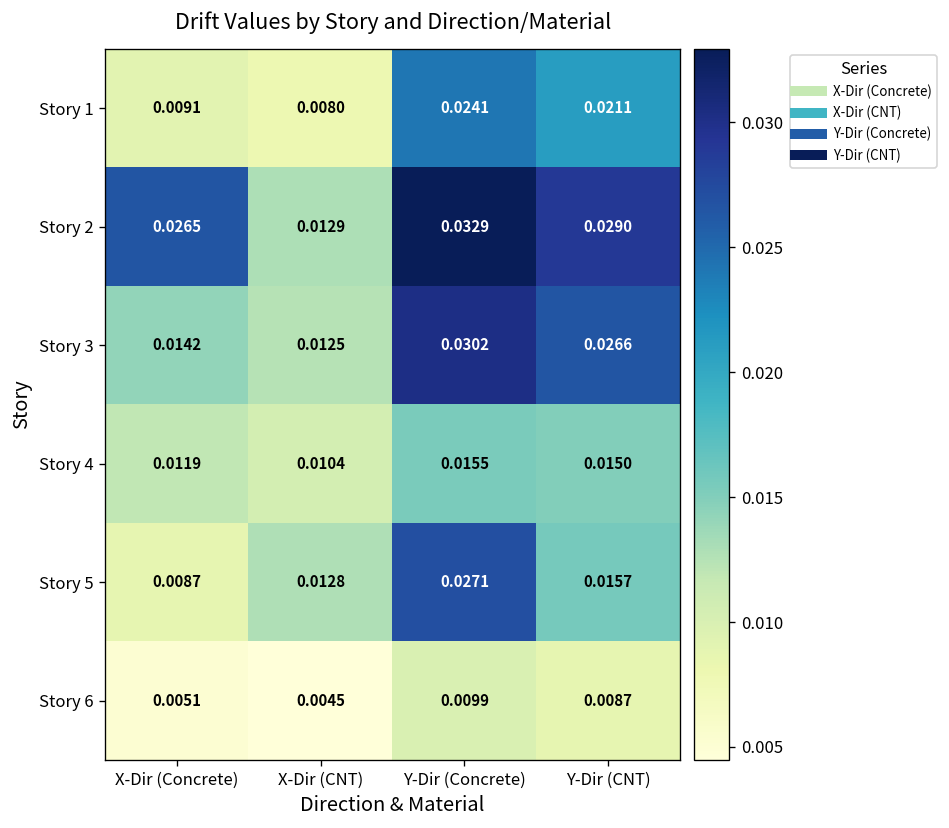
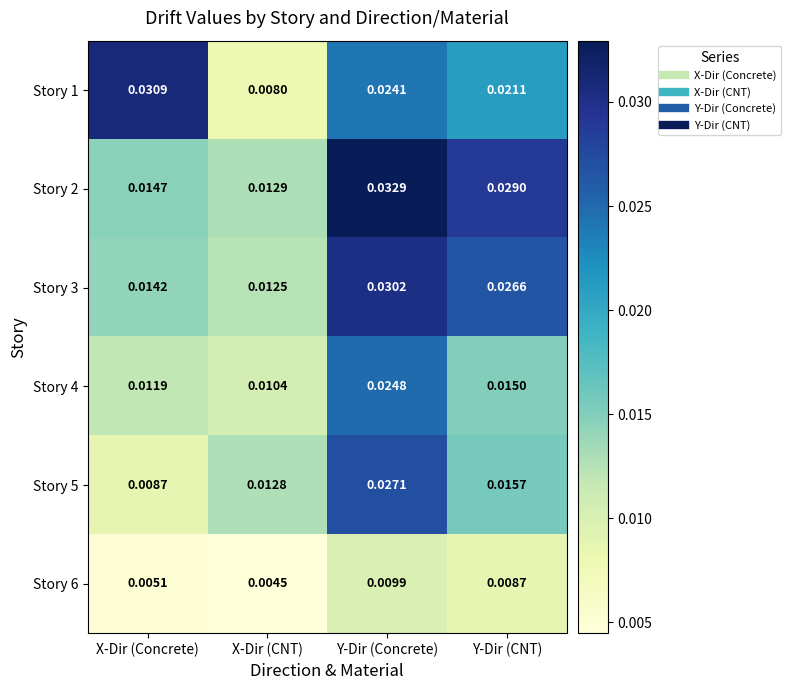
  {
    "Story 1": {
-     "X-Dir (Concrete)": 0.0091,
+     "X-Dir (Concrete)": 0.0309,
      "X-Dir (CNT)": 0.0080,
      "Y-Dir (Concrete)": 0.0241,
      "Y-Dir (CNT)": 0.0211
    },
    "Story 2": {
-     "X-Dir (Concrete)": 0.0265,
+     "X-Dir (Concrete)": 0.0147,
      "X-Dir (CNT)": 0.0129,
      "Y-Dir (Concrete)": 0.0329,
      "Y-Dir (CNT)": 0.0290
    },
    "Story 3": {
      "X-Dir (Concrete)": 0.0142,
      "X-Dir (CNT)": 0.0125,
      "Y-Dir (Concrete)": 0.0302,
      "Y-Dir (CNT)": 0.0266
    },
    "Story 4": {
      "X-Dir (Concrete)": 0.0119,
      "X-Dir (CNT)": 0.0104,
-     "Y-Dir (Concrete)": 0.0155,
+     "Y-Dir (Concrete)": 0.0248,
      "Y-Dir (CNT)": 0.0150
    },
    "Story 5": {
      "X-Dir (Concrete)": 0.0087,
      "X-Dir (CNT)": 0.0128,
      "Y-Dir (Concrete)": 0.0271,
      "Y-Dir (CNT)": 0.0157
    },
    "Story 6": {
      "X-Dir (Concrete)": 0.0051,
      "X-Dir (CNT)": 0.0045,
      "Y-Dir (Concrete)": 0.0099,
      "Y-Dir (CNT)": 0.0087
    }
  }
